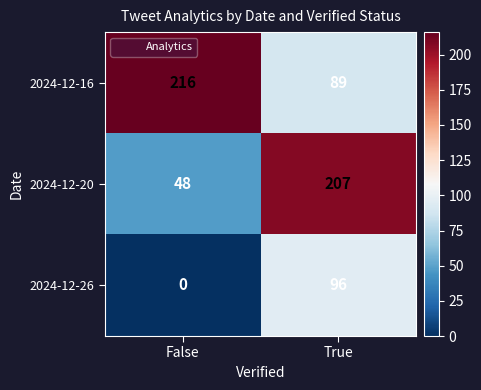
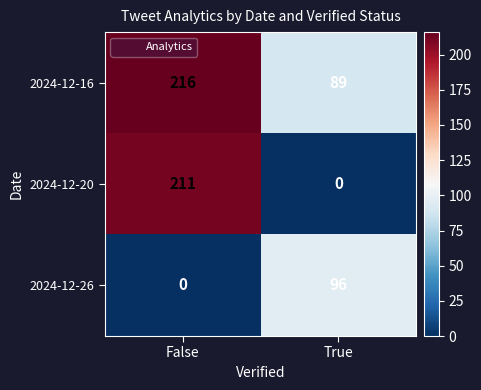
  {
    "2024-12-16": {
      "False": 216
    },
    "2024-12-20": {
-     "False": 48,
-     "True": 207
+     "False": 211,
+     "True": 0
    },
    "2024-12-26": {
      "False": 0
    }
  }
